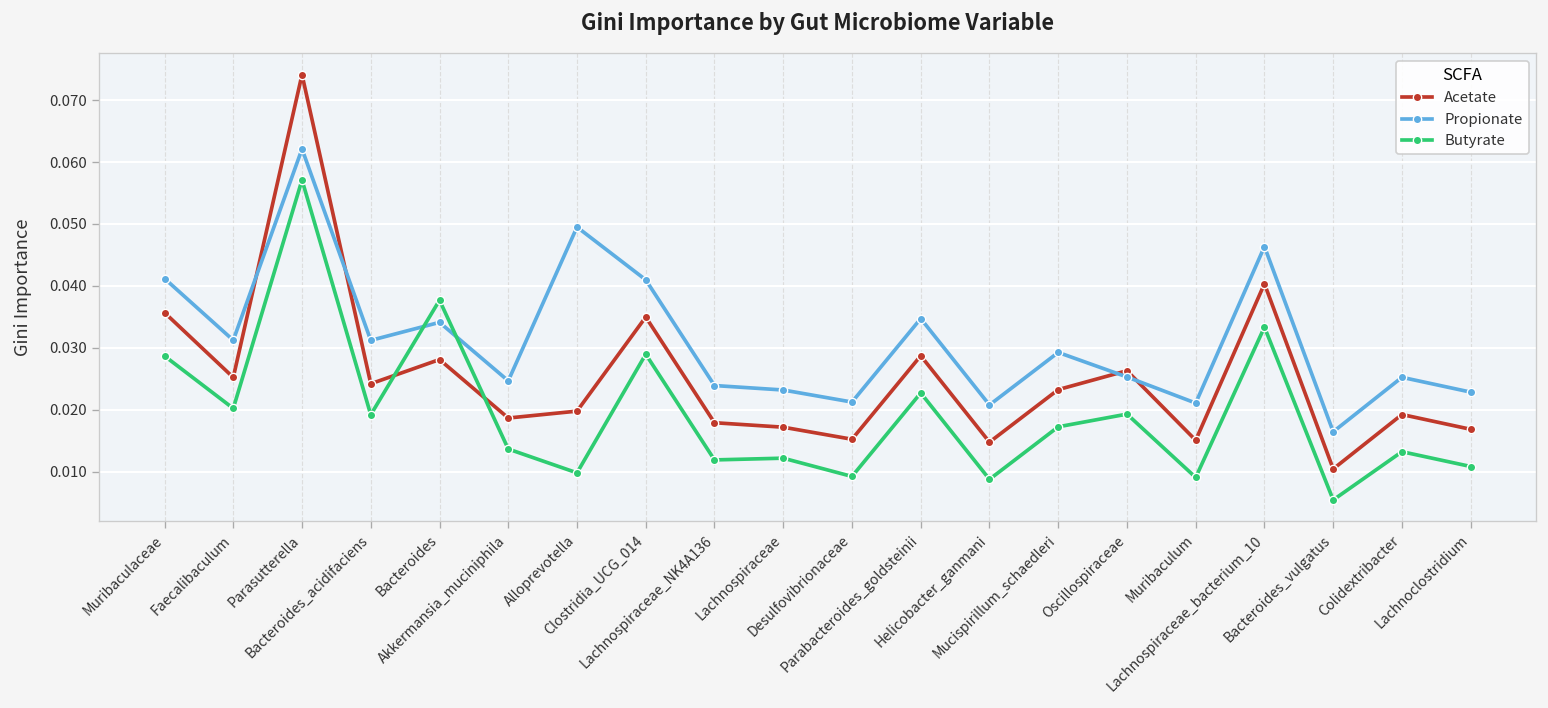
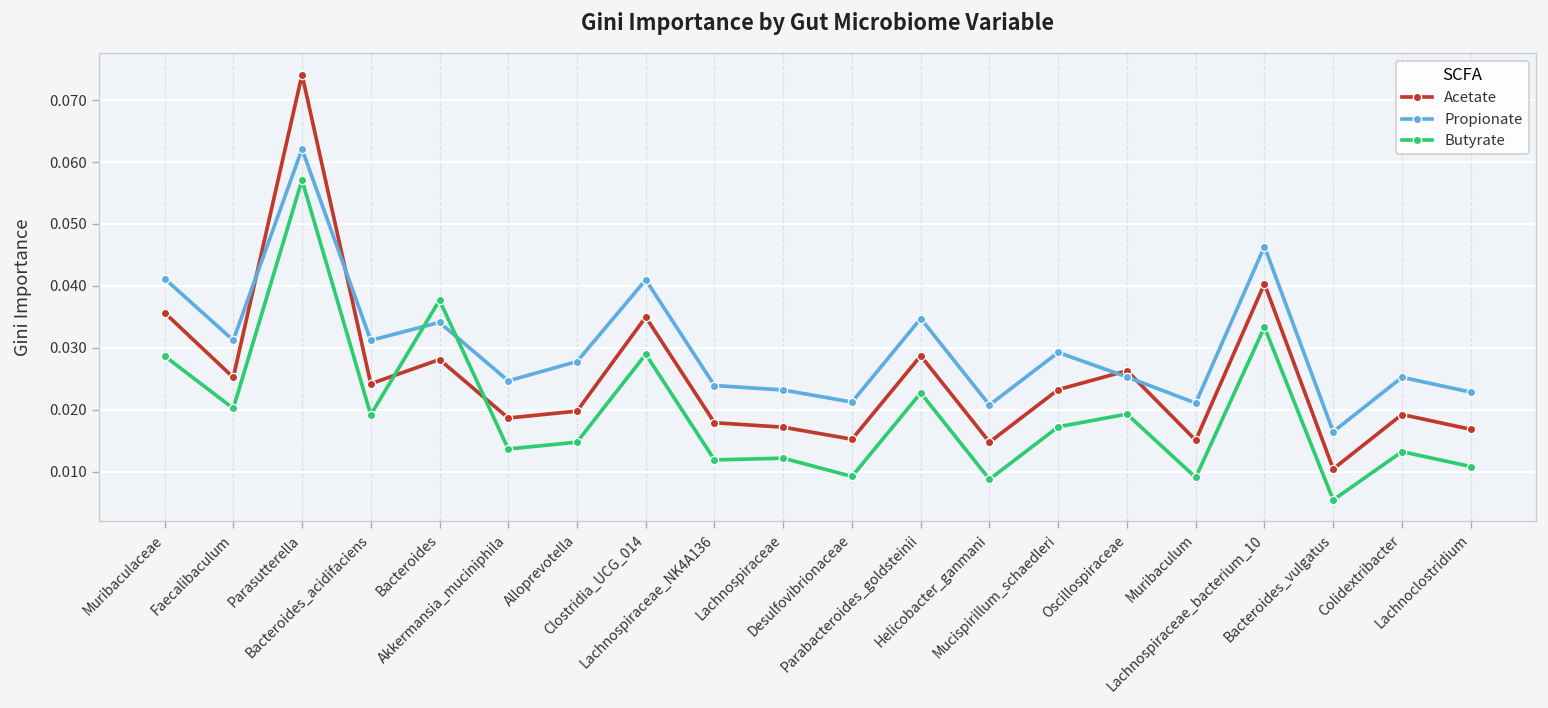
  {
    "Acetate": {
      "Muribaculaceae": 0.036,
      "Faecalibaculum": 0.025,
      "Parasutterella": 0.074,
      "Bacteroides_acidifaciens": 0.024,
      "Bacteroides": 0.028,
      "Akkermansia_muciniphila": 0.019,
      "Alloprevotella": 0.020,
      "Clostridia_UCG_014": 0.035,
      "Lachnospiraceae_NK4A136": 0.018,
      "Lachnospiraceae": 0.017,
      "Desulfovibrionaceae": 0.015,
      "Parabacteroides_goldsteinii": 0.029,
      "Helicobacter_ganmani": 0.015,
      "Mucispirillum_schaedleri": 0.023,
      "Oscillospiraceae": 0.026,
      "Muribaculum": 0.015,
      "Lachnospiraceae_bacterium_10": 0.040,
      "Bacteroides_vulgatus": 0.010,
      "Colidextribacter": 0.019,
      "Lachnoclostridium": 0.017
    },
    "Propionate": {
      "Muribaculaceae": 0.041,
      "Faecalibaculum": 0.031,
      "Parasutterella": 0.062,
      "Bacteroides_acidifaciens": 0.031,
      "Bacteroides": 0.034,
      "Akkermansia_muciniphila": 0.025,
-     "Alloprevotella": 0.050,
+     "Alloprevotella": 0.028,
      "Clostridia_UCG_014": 0.041,
      "Lachnospiraceae_NK4A136": 0.024,
      "Lachnospiraceae": 0.023,
      "Desulfovibrionaceae": 0.021,
      "Parabacteroides_goldsteinii": 0.035,
      "Helicobacter_ganmani": 0.021,
      "Mucispirillum_schaedleri": 0.029,
      "Oscillospiraceae": 0.025,
      "Muribaculum": 0.021,
      "Lachnospiraceae_bacterium_10": 0.046,
      "Bacteroides_vulgatus": 0.016,
      "Colidextribacter": 0.025,
      "Lachnoclostridium": 0.023
    },
    "Butyrate": {
      "Muribaculaceae": 0.029,
      "Faecalibaculum": 0.020,
      "Parasutterella": 0.057,
      "Bacteroides_acidifaciens": 0.019,
      "Bacteroides": 0.038,
      "Akkermansia_muciniphila": 0.014,
-     "Alloprevotella": 0.010,
+     "Alloprevotella": 0.015,
      "Clostridia_UCG_014": 0.029,
      "Lachnospiraceae_NK4A136": 0.012,
      "Lachnospiraceae": 0.012,
      "Desulfovibrionaceae": 0.009,
      "Parabacteroides_goldsteinii": 0.023,
      "Helicobacter_ganmani": 0.009,
      "Mucispirillum_schaedleri": 0.017,
      "Oscillospiraceae": 0.019,
      "Muribaculum": 0.009,
      "Lachnospiraceae_bacterium_10": 0.033,
      "Bacteroides_vulgatus": 0.005,
      "Colidextribacter": 0.013,
      "Lachnoclostridium": 0.011
    }
  }
